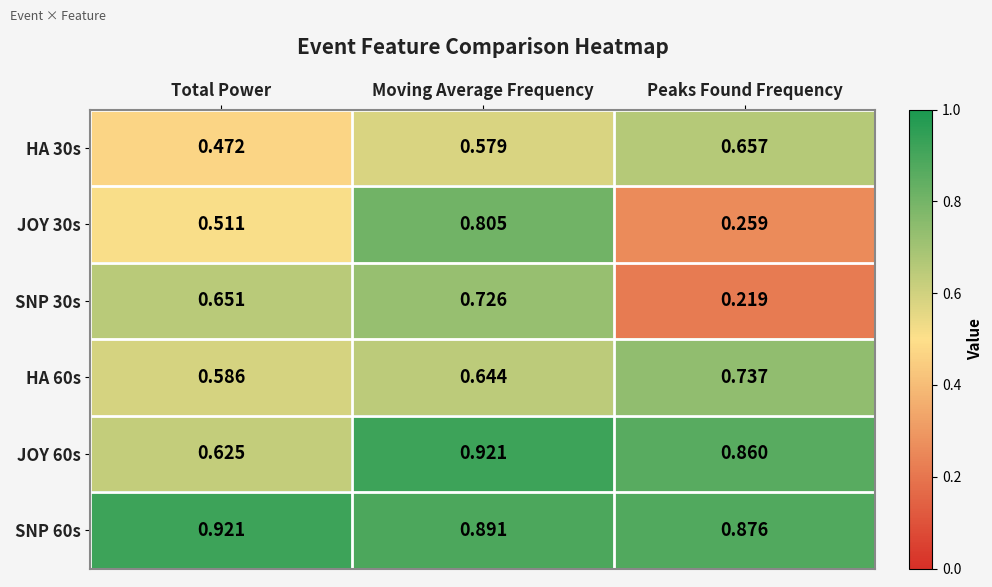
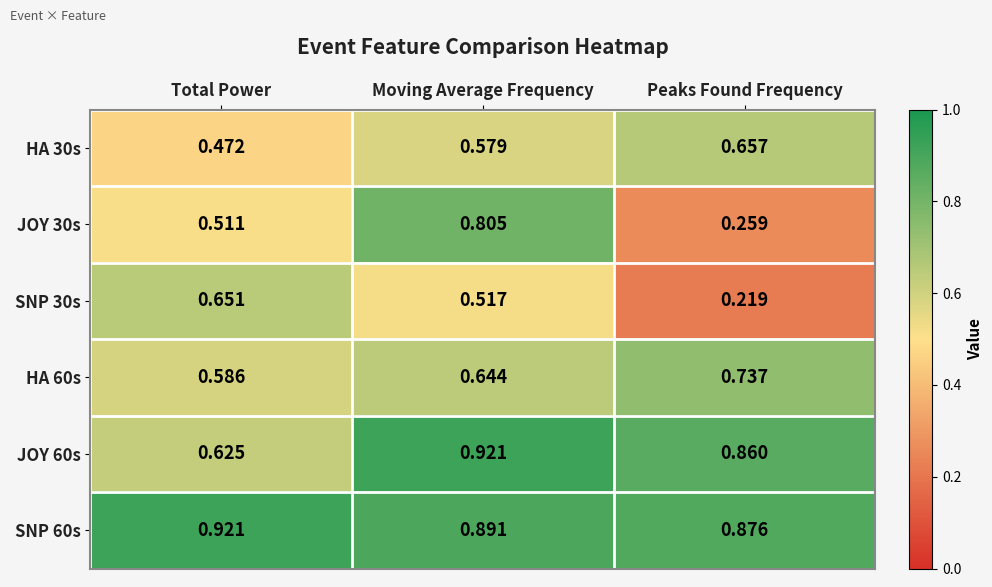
  {
    "HA 30s": {
      "Total Power": 0.472,
      "Moving Average Frequency": 0.579,
      "Peaks Found Frequency": 0.657
    },
    "JOY 30s": {
      "Total Power": 0.511,
      "Moving Average Frequency": 0.805,
      "Peaks Found Frequency": 0.259
    },
    "SNP 30s": {
      "Total Power": 0.651,
-     "Moving Average Frequency": 0.726,
+     "Moving Average Frequency": 0.517,
      "Peaks Found Frequency": 0.219
    },
    "HA 60s": {
      "Total Power": 0.586,
      "Moving Average Frequency": 0.644,
      "Peaks Found Frequency": 0.737
    },
    "JOY 60s": {
      "Total Power": 0.625,
      "Moving Average Frequency": 0.921,
      "Peaks Found Frequency": 0.860
    },
    "SNP 60s": {
      "Total Power": 0.921,
      "Moving Average Frequency": 0.891,
      "Peaks Found Frequency": 0.876
    }
  }
